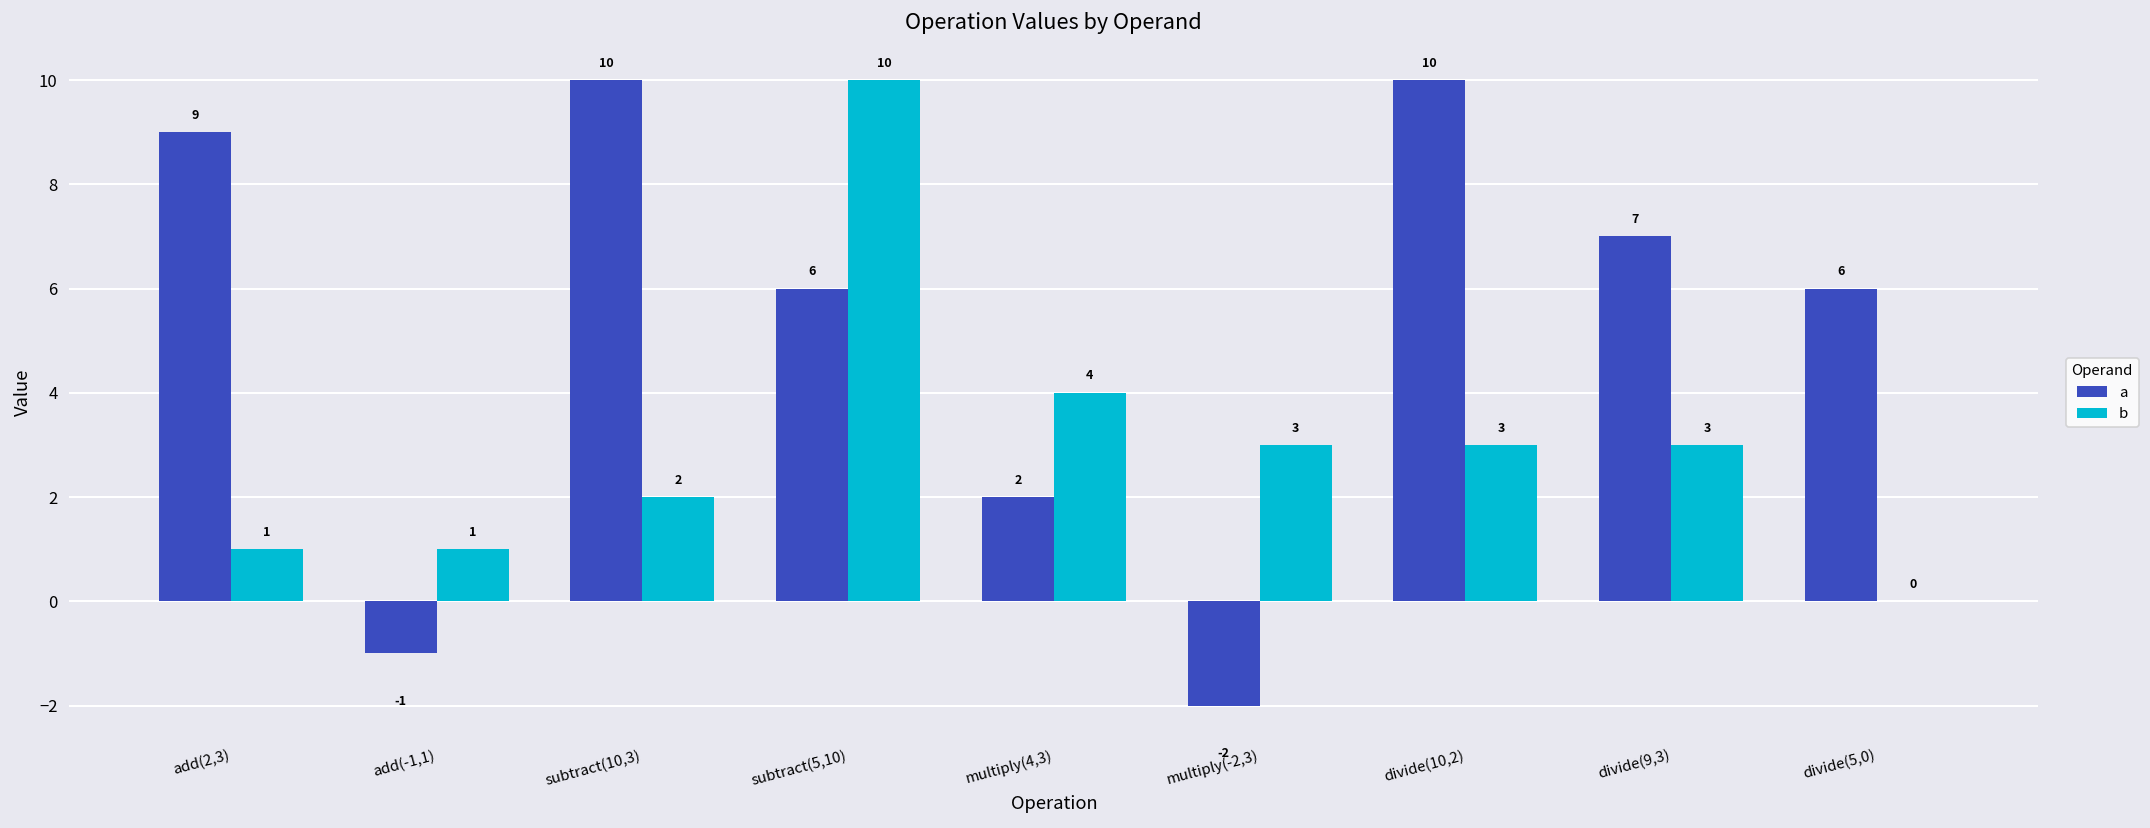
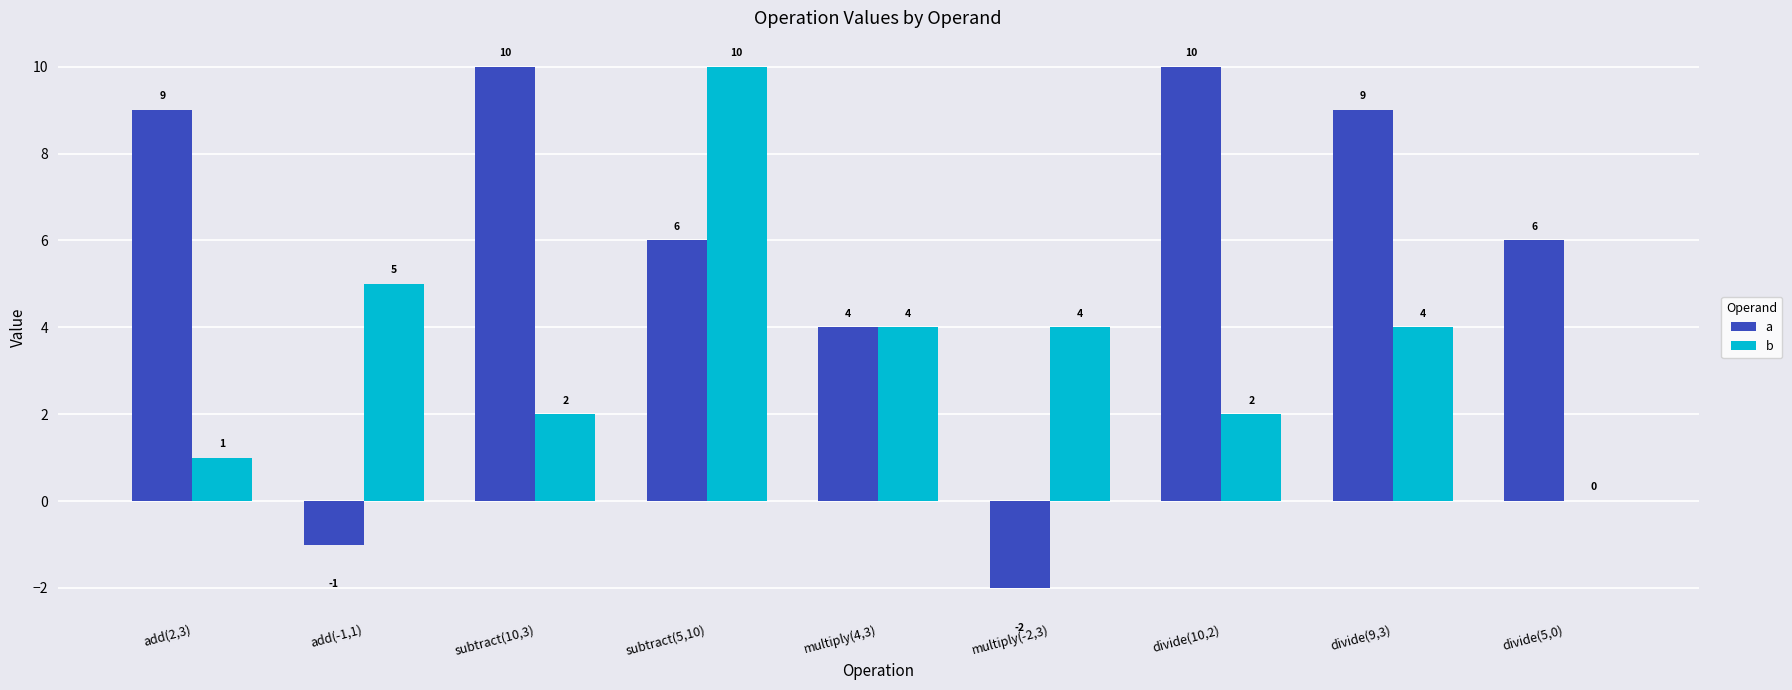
  {
    "a": {
      "add(2,3)": 9,
      "subtract(10,3)": 10,
      "subtract(5,10)": 6,
-     "multiply(4,3)": 2,
+     "multiply(4,3)": 4,
      "divide(10,2)": 10,
-     "divide(9,3)": 7,
+     "divide(9,3)": 9,
      "divide(5,0)": 6
    },
    "b": {
      "add(2,3)": 1,
-     "add(-1,1)": 1,
+     "add(-1,1)": 5,
      "subtract(10,3)": 2,
      "subtract(5,10)": 10,
      "multiply(4,3)": 4,
-     "multiply(-2,3)": 3,
-     "divide(10,2)": 3,
-     "divide(9,3)": 3,
+     "multiply(-2,3)": 4,
+     "divide(10,2)": 2,
+     "divide(9,3)": 4,
      "divide(5,0)": 0
    }
  }
